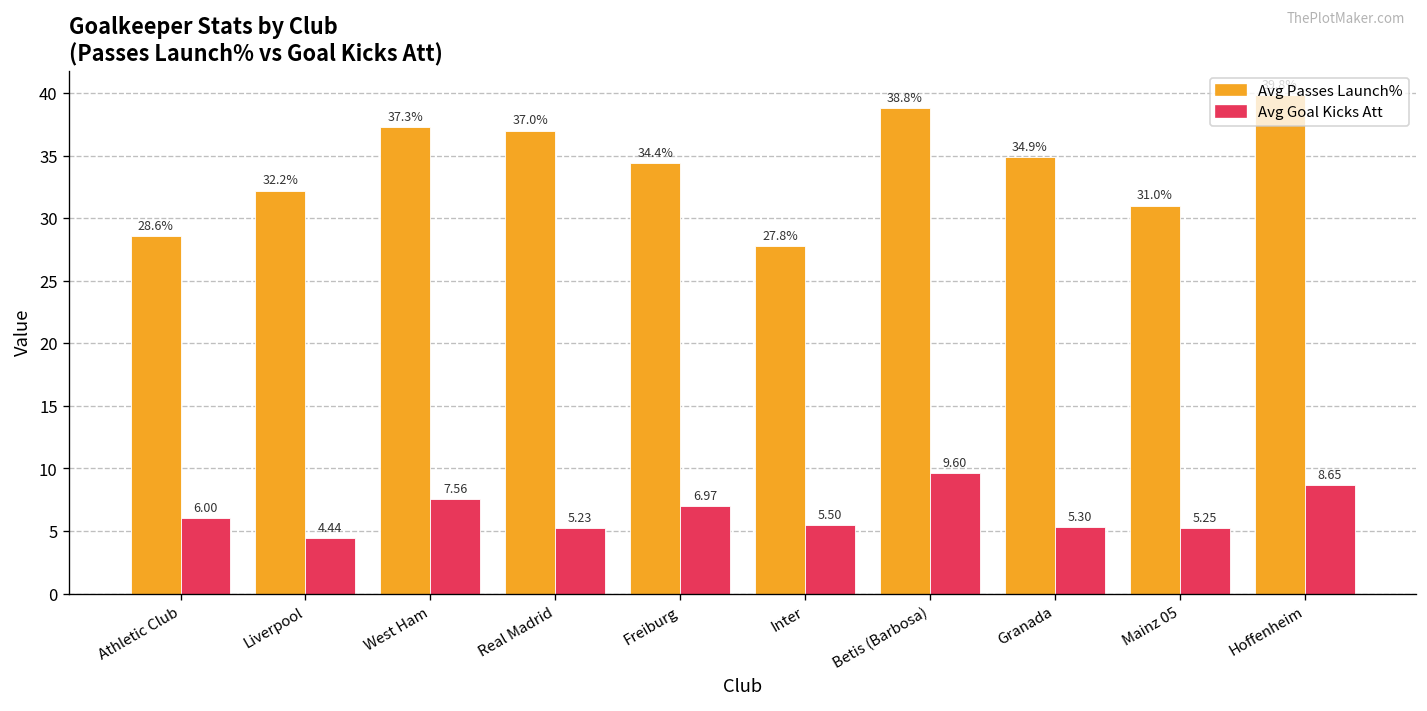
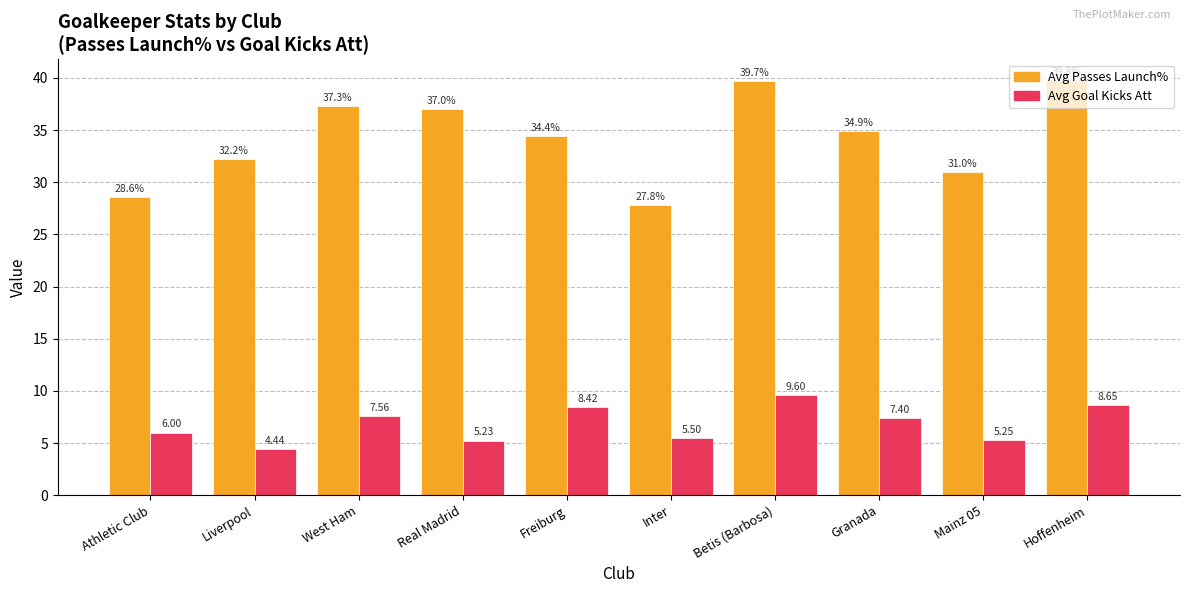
  {
    "Avg Passes Launch%": {
      "Athletic Club": "28.6%",
      "Liverpool": "32.2%",
      "West Ham": "37.3%",
      "Real Madrid": "37.0%",
      "Freiburg": "34.4%",
      "Inter": "27.8%",
-     "Betis (Barbosa)": "38.8%",
+     "Betis (Barbosa)": "39.7%",
      "Granada": "34.9%",
      "Mainz 05": "31.0%"
    },
    "Avg Goal Kicks Att": {
      "Athletic Club": "6.00",
      "Liverpool": "4.44",
      "West Ham": "7.56",
      "Real Madrid": "5.23",
-     "Freiburg": "6.97",
+     "Freiburg": "8.42",
      "Inter": "5.50",
      "Betis (Barbosa)": "9.60",
-     "Granada": "5.30",
+     "Granada": "7.40",
      "Mainz 05": "5.25",
      "Hoffenheim": "8.65"
    }
  }
